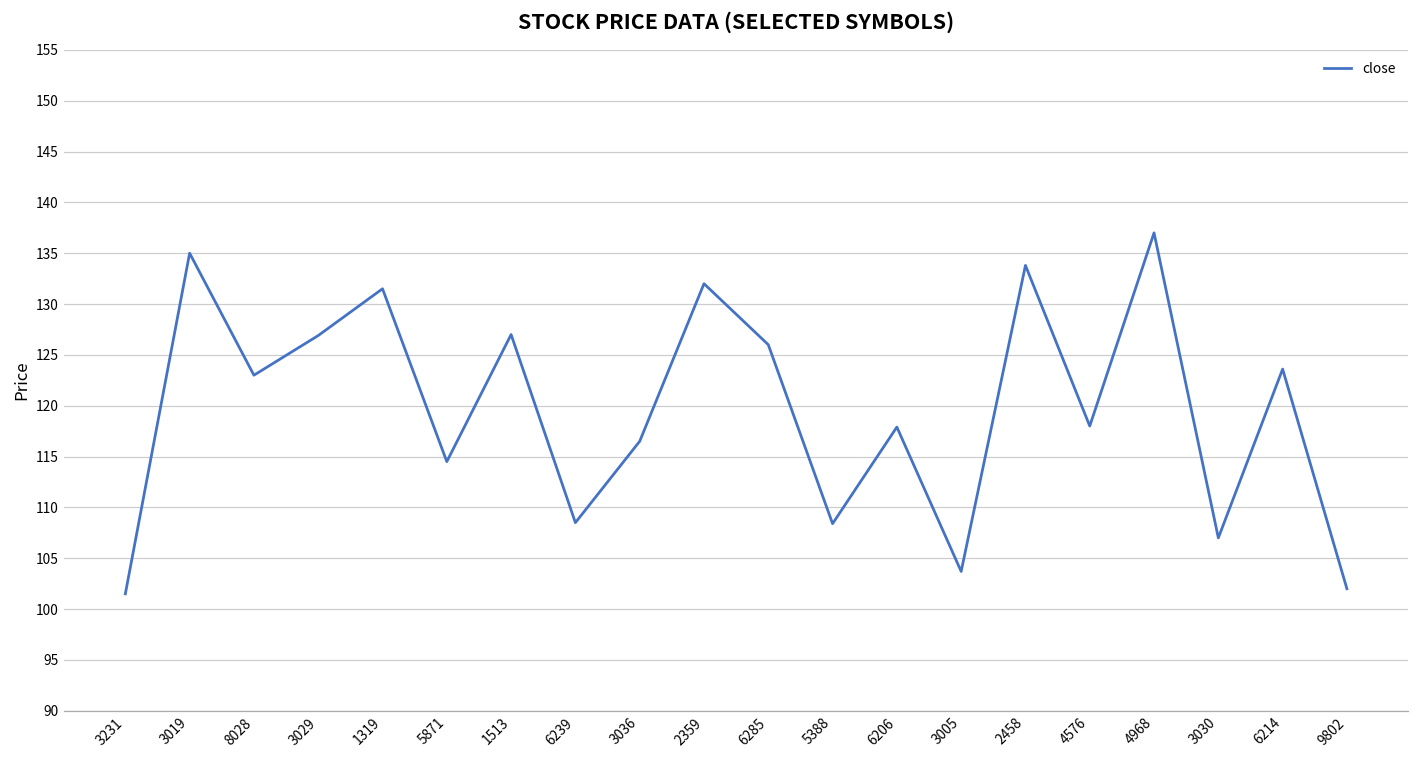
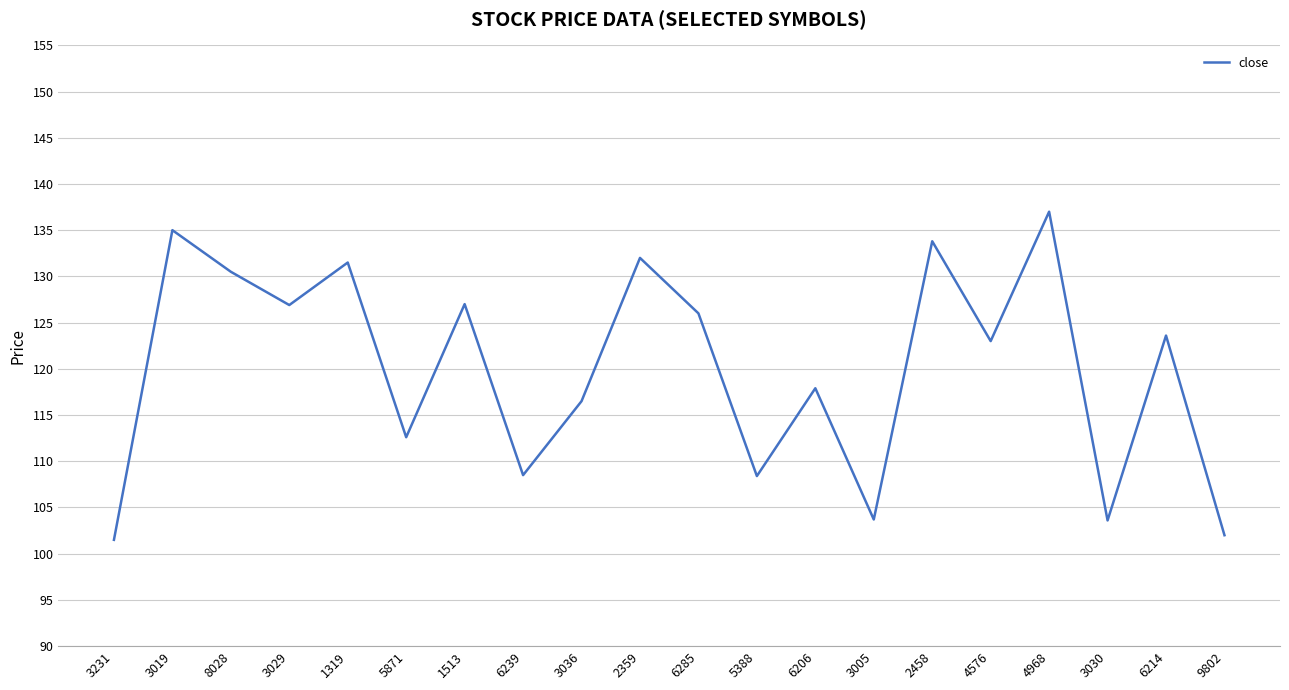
  {
    "3231": 102,
    "3019": 135,
-   "8028": 123,
+   "8028": 131,
    "3029": 127,
    "1319": 132,
-   "5871": 115,
+   "5871": 113,
    "1513": 127,
    "6239": 109,
    "3036": 117,
    "2359": 132,
    "6285": 126,
    "5388": 108,
    "6206": 118,
    "3005": 104,
    "2458": 134,
-   "4576": 118,
+   "4576": 123,
    "4968": 137,
-   "3030": 107,
+   "3030": 104,
    "6214": 124,
    "9802": 102
  }
